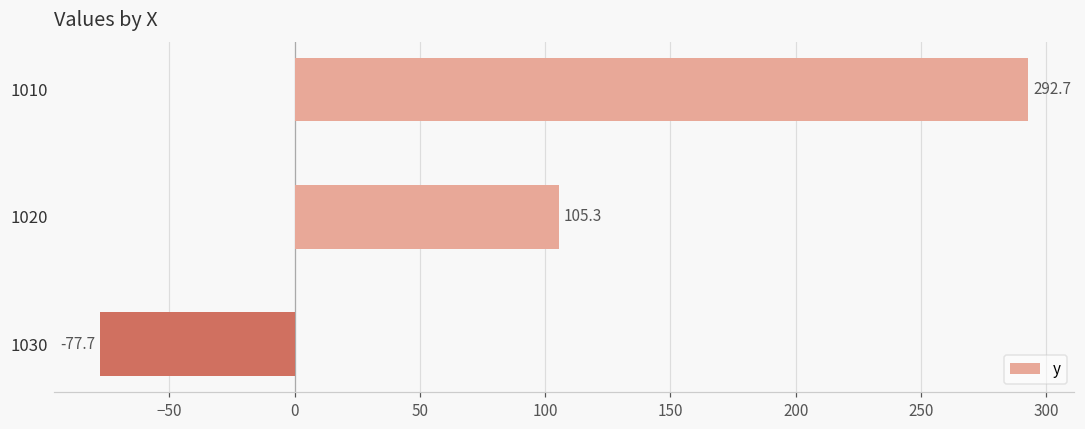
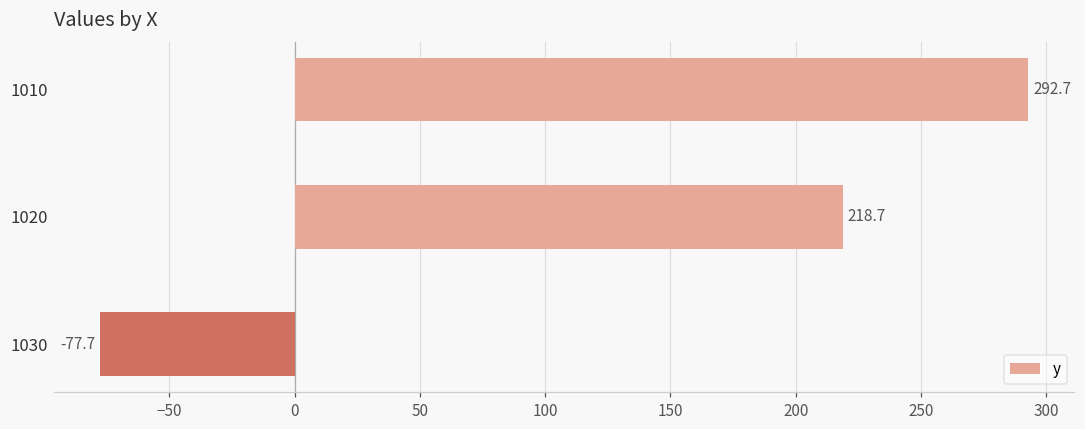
  {
    "1010": 292.7,
-   "1020": 105.3,
+   "1020": 218.7,
    "1030": -77.7
  }
